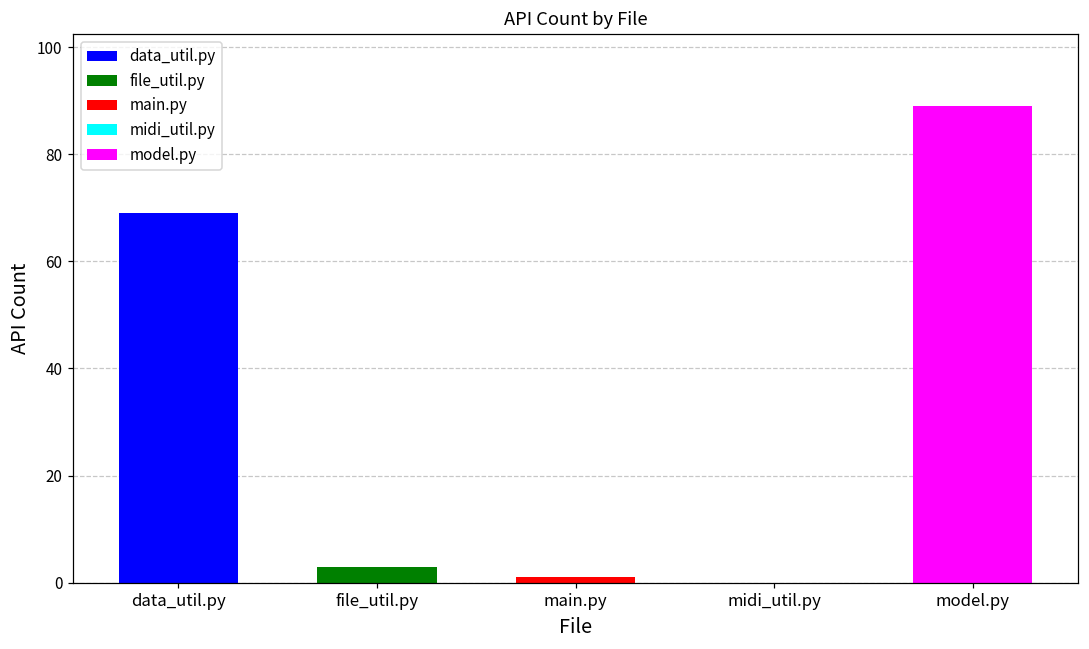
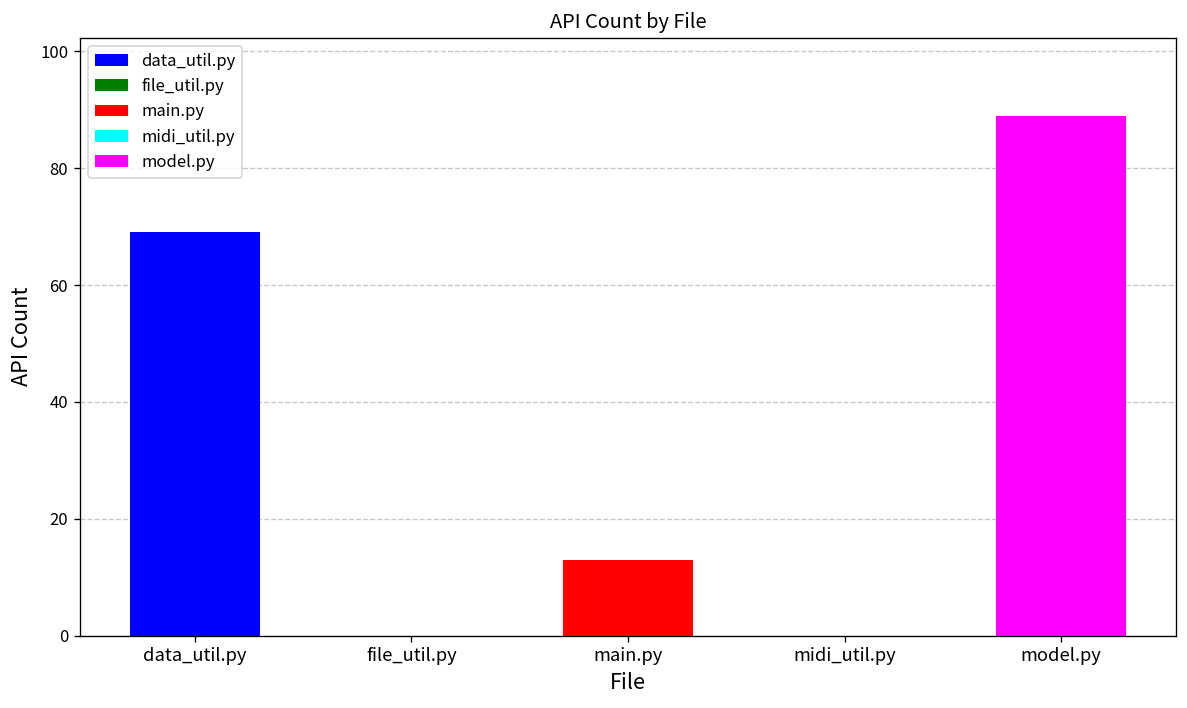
  {
    "data_util.py": 69,
-   "file_util.py": 3,
-   "main.py": 1,
+   "file_util.py": 0,
+   "main.py": 13,
    "midi_util.py": 0,
    "model.py": 89
  }
